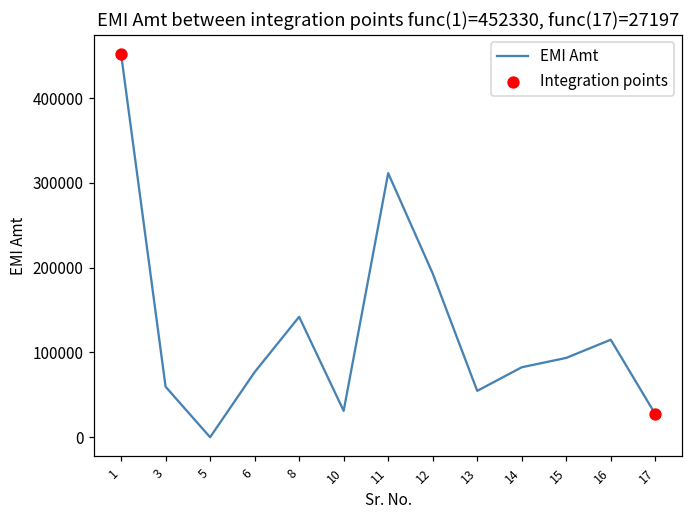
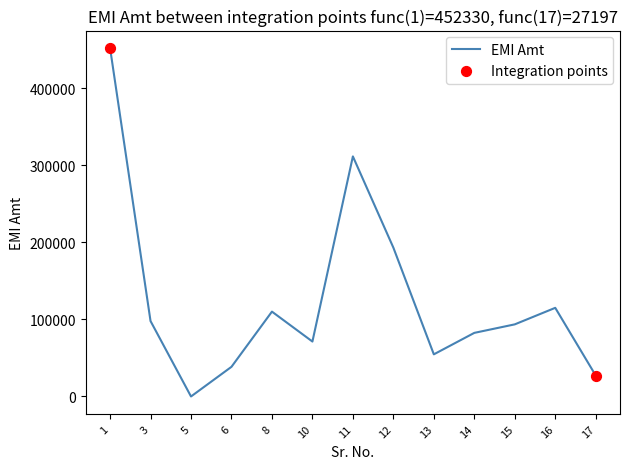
  {
    "EMI Amt": {
-     "3": 60000,
+     "3": 100000,
      "5": 0,
-     "6": 80000,
-     "8": 140000,
-     "10": 30000,
+     "6": 40000,
+     "8": 110000,
+     "10": 70000,
      "11": 310000,
      "12": 190000,
      "13": 50000,
      "14": 80000,
      "15": 90000,
      "16": 120000
    }
  }
